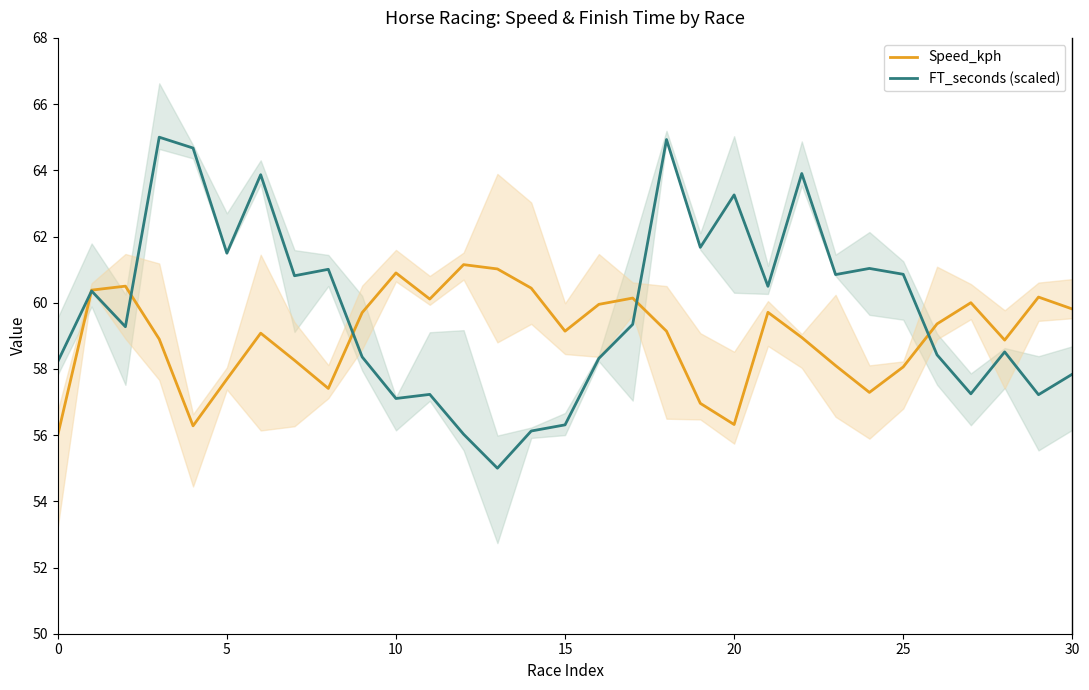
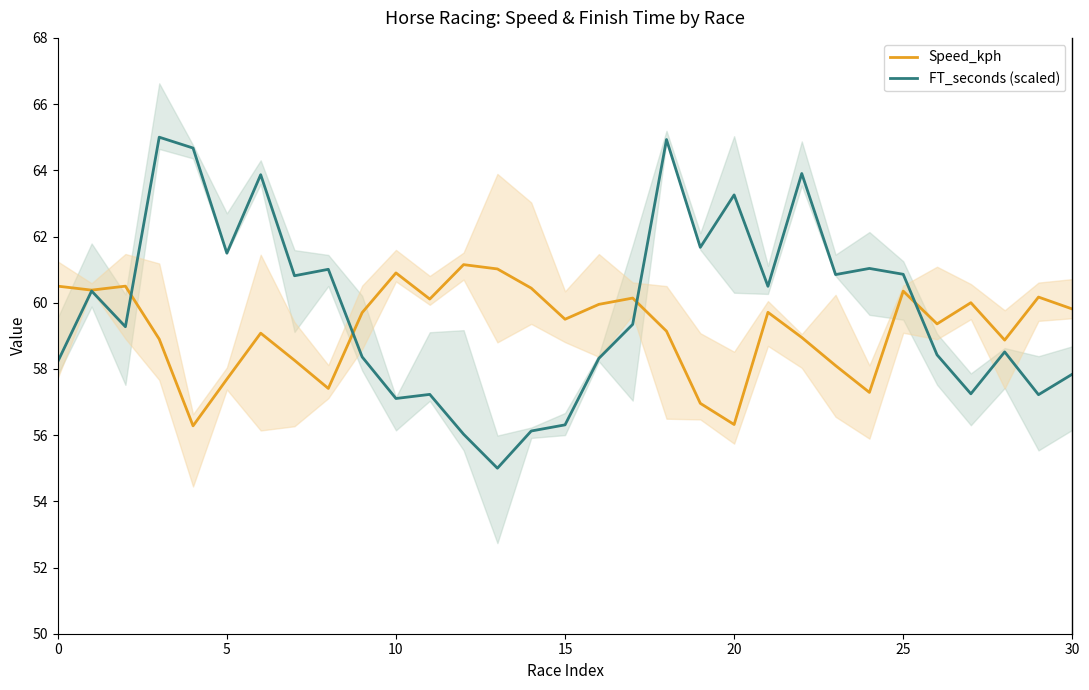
  {
    "Speed_kph": {
-     "0": 56.0,
+     "0": 60.5,
      "5": 57.7,
      "10": 60.9,
-     "15": 59.1,
+     "15": 59.5,
      "20": 56.3,
-     "25": 58.1,
+     "25": 60.4,
      "30": 59.8
    },
    "FT_seconds (scaled)": {
      "0": 58.2,
      "5": 61.5,
      "15": 56.3,
      "20": 63.3,
      "25": 60.9,
      "30": 57.8
    }
  }
